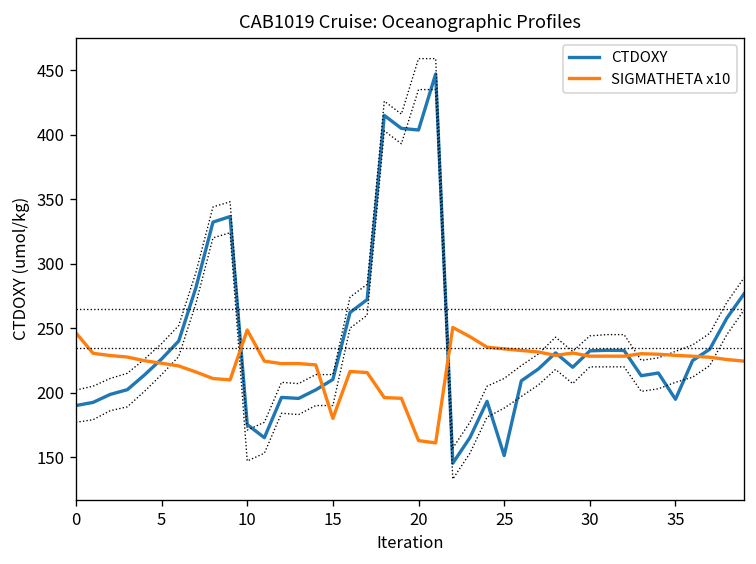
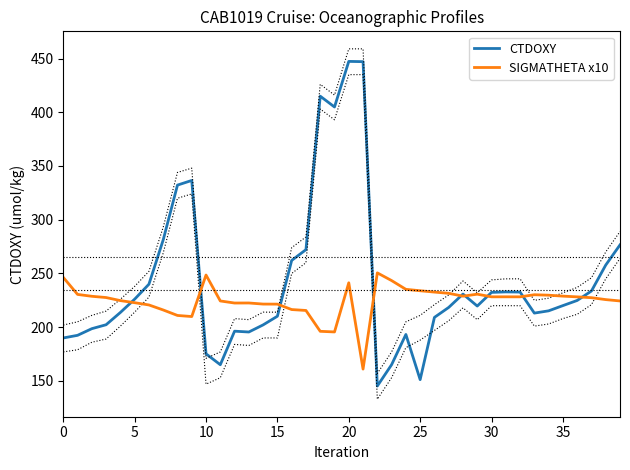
  {
    "CTDOXY": {
      "0": 190,
      "5": 226,
      "10": 175,
      "15": 210,
-     "20": 404,
+     "20": 447,
      "25": 151,
      "30": 232,
-     "35": 195
+     "35": 220
    },
    "SIGMATHETA x10": {
      "0": 246,
      "5": 223,
      "10": 249,
-     "15": 180,
-     "20": 163,
+     "15": 221,
+     "20": 241,
      "30": 228,
      "35": 229
    }
  }
